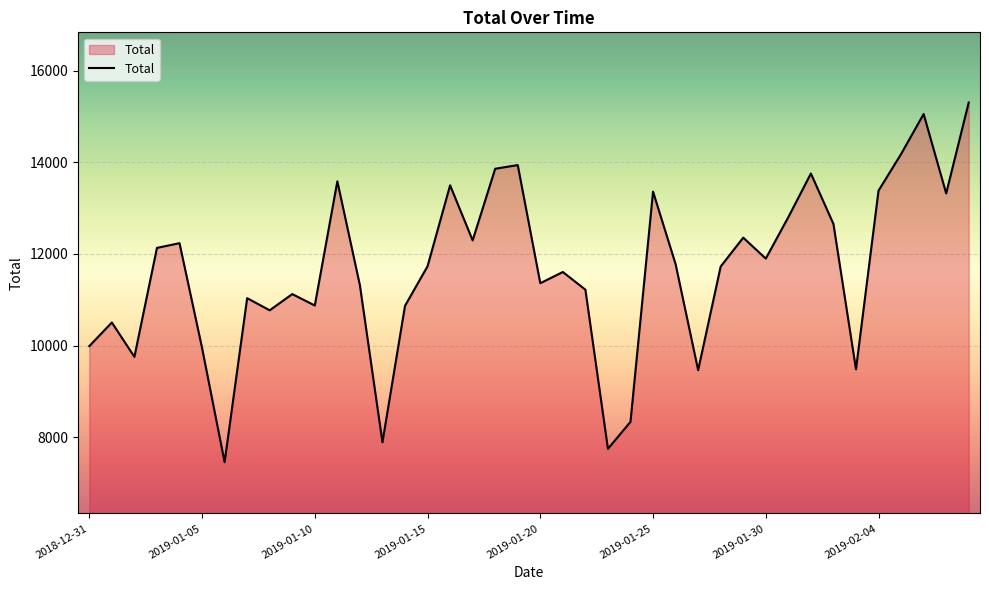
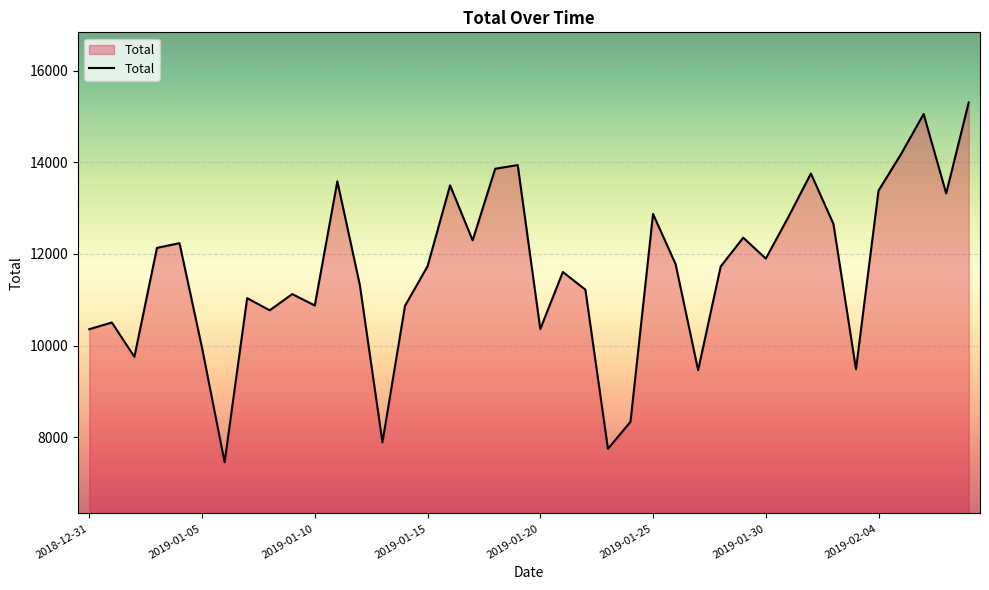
  {
-   "2018-12-31": 10000,
+   "2018-12-31": 10400,
    "2019-01-05": 10000,
    "2019-01-10": 10900,
    "2019-01-15": 11700,
-   "2019-01-20": 11400,
-   "2019-01-25": 13400,
+   "2019-01-20": 10400,
+   "2019-01-25": 12900,
    "2019-01-30": 11900,
    "2019-02-04": 13400
  }
